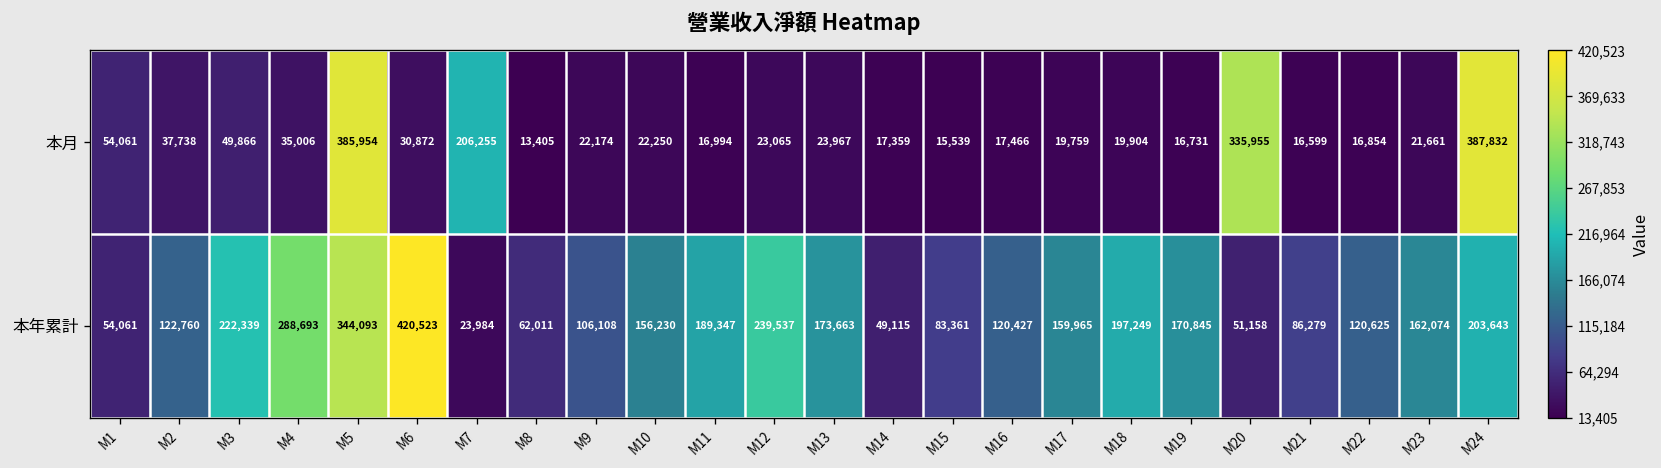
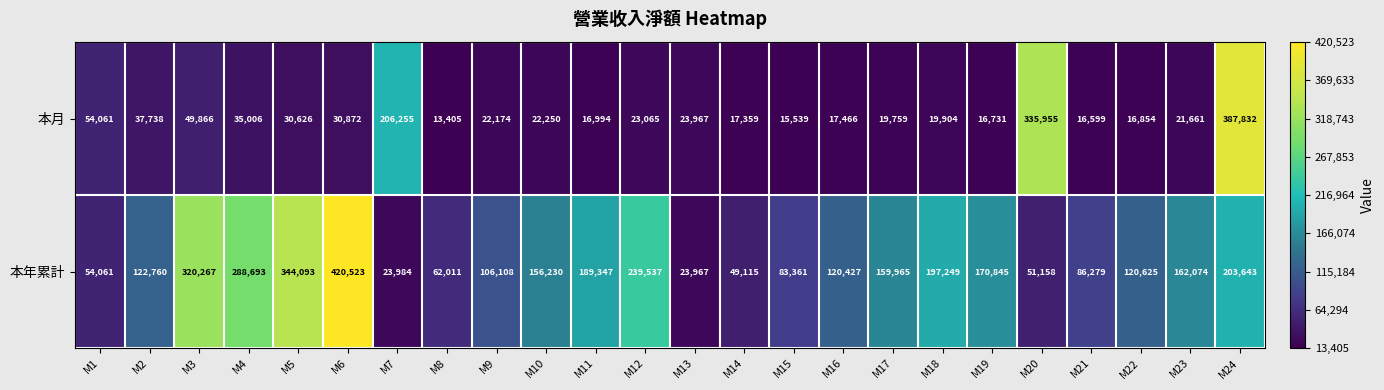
  {
    "本月": {
      "M1": "54,061",
      "M2": "37,738",
      "M3": "49,866",
      "M4": "35,006",
-     "M5": "385,954",
+     "M5": "30,626",
      "M6": "30,872",
      "M7": "206,255",
      "M8": "13,405",
      "M9": "22,174",
      "M10": "22,250",
      "M11": "16,994",
      "M12": "23,065",
      "M13": "23,967",
      "M14": "17,359",
      "M15": "15,539",
      "M16": "17,466",
      "M17": "19,759",
      "M18": "19,904",
      "M19": "16,731",
      "M20": "335,955",
      "M21": "16,599",
      "M22": "16,854",
      "M23": "21,661",
      "M24": "387,832"
    },
    "本年累計": {
      "M1": "54,061",
      "M2": "122,760",
-     "M3": "222,339",
+     "M3": "320,267",
      "M4": "288,693",
      "M5": "344,093",
      "M6": "420,523",
      "M7": "23,984",
      "M8": "62,011",
      "M9": "106,108",
      "M10": "156,230",
      "M11": "189,347",
      "M12": "239,537",
-     "M13": "173,663",
+     "M13": "23,967",
      "M14": "49,115",
      "M15": "83,361",
      "M16": "120,427",
      "M17": "159,965",
      "M18": "197,249",
      "M19": "170,845",
      "M20": "51,158",
      "M21": "86,279",
      "M22": "120,625",
      "M23": "162,074",
      "M24": "203,643"
    }
  }
